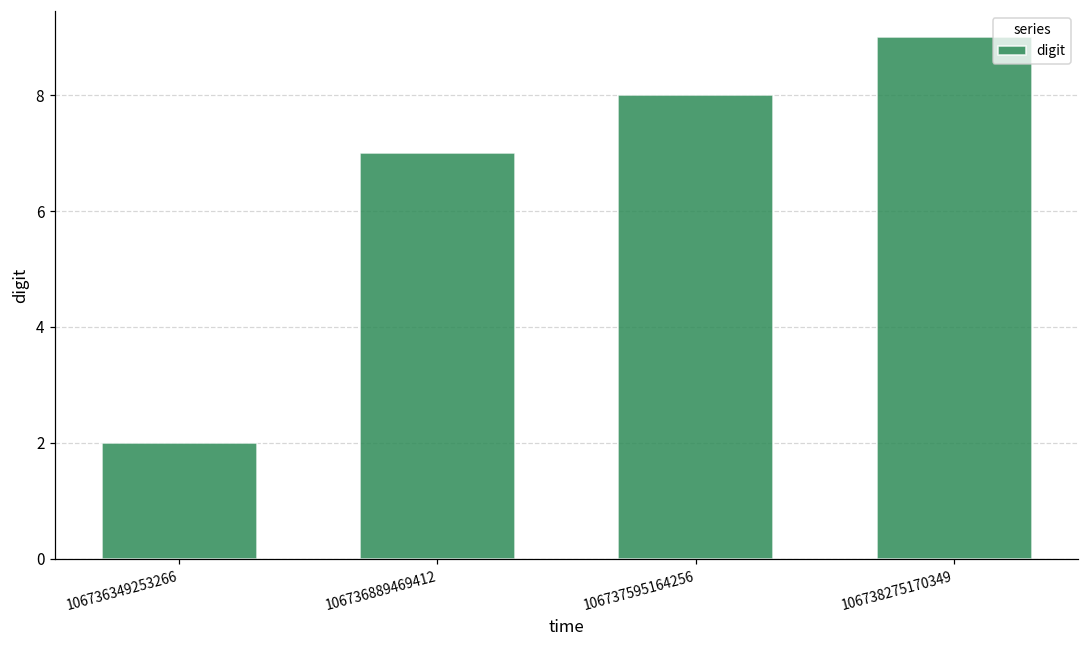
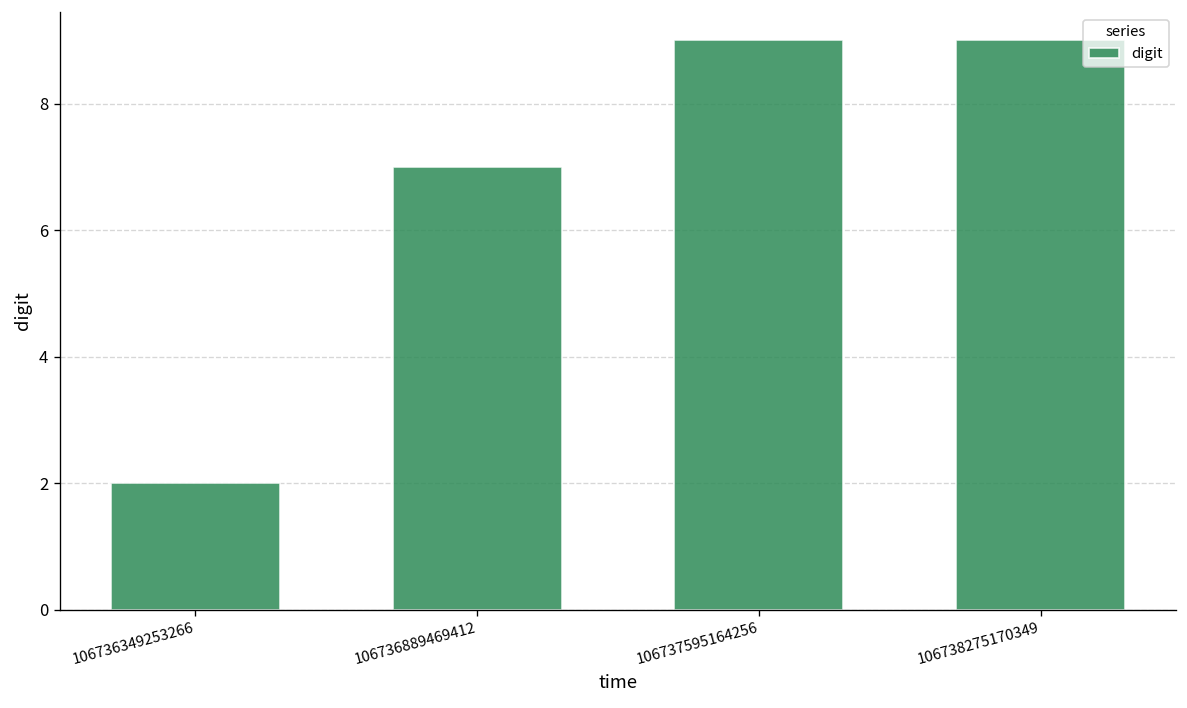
  {
    "106736349253266": 2,
    "106736889469412": 7,
-   "106737595164256": 8,
+   "106737595164256": 9,
    "106738275170349": 9
  }
